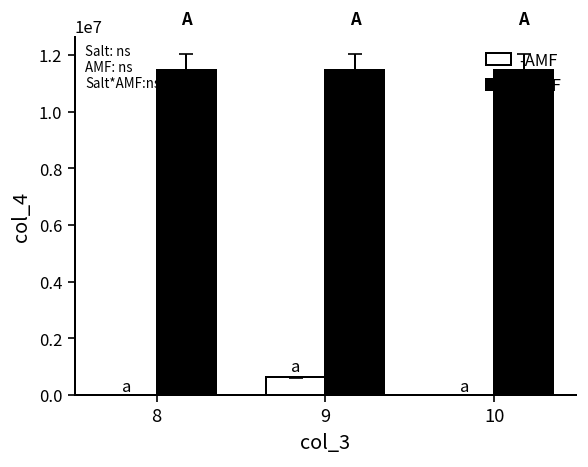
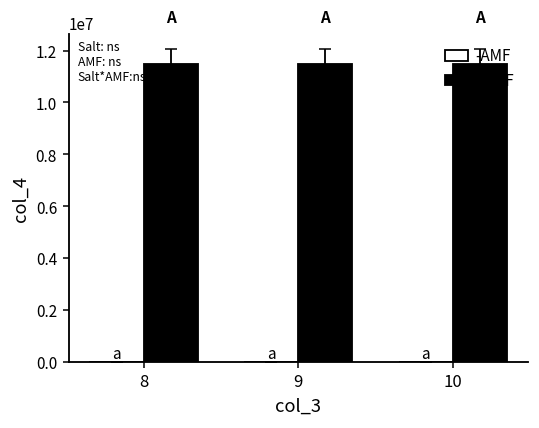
  {
    "-AMF": {
-     "9": 600000
+     "9": 0
    }
  }
